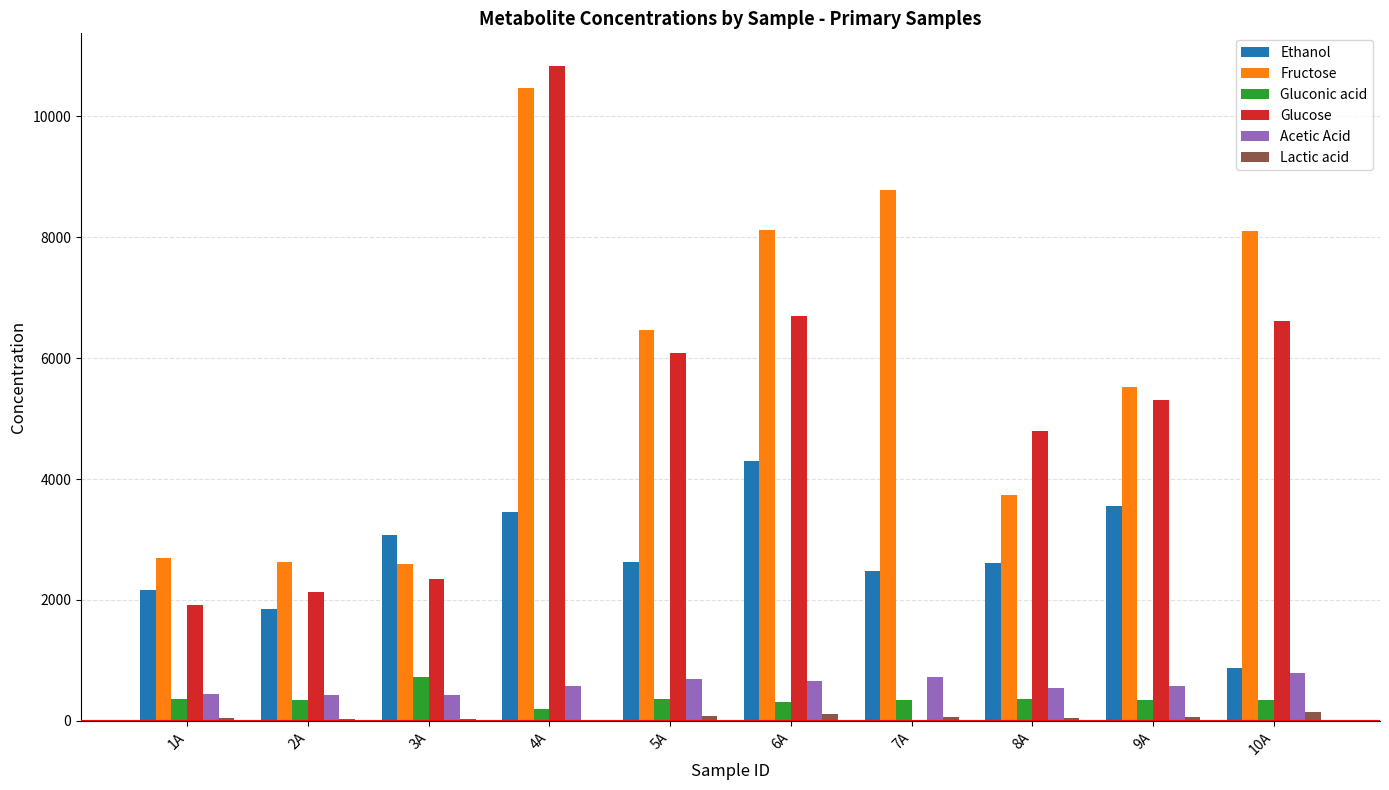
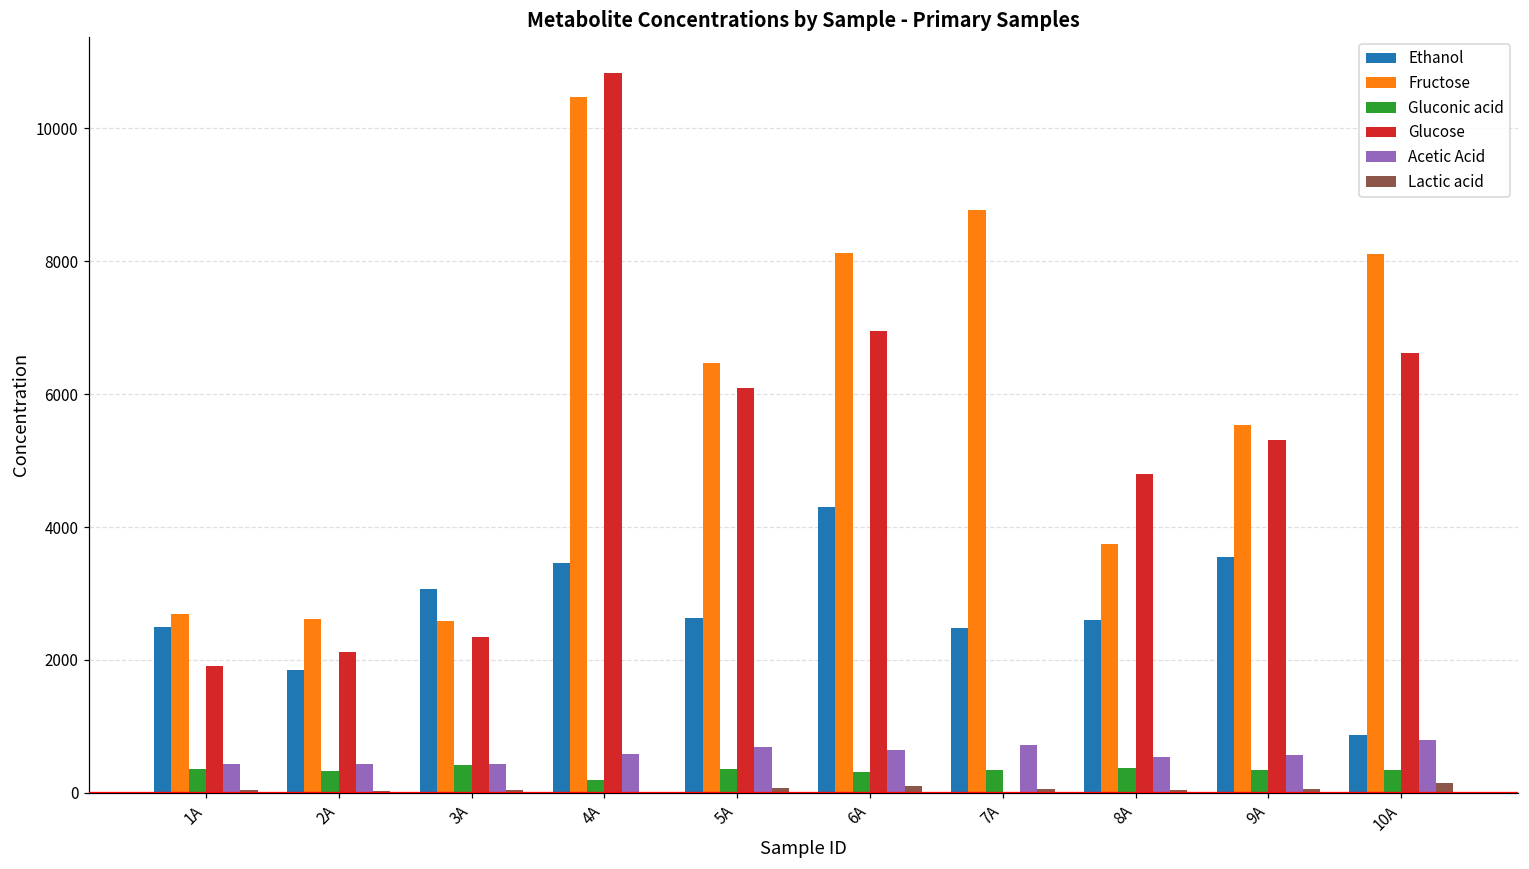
  {
    "Ethanol": {
-     "1A": 2200,
+     "1A": 2500,
      "2A": 1800,
      "3A": 3100,
      "4A": 3500,
      "5A": 2600,
      "6A": 4300,
      "7A": 2500,
      "8A": 2600,
      "9A": 3600,
      "10A": 900
    },
    "Fructose": {
      "1A": 2700,
      "2A": 2600,
      "3A": 2600,
      "4A": 10500,
      "5A": 6500,
      "6A": 8100,
      "7A": 8800,
      "8A": 3700,
      "9A": 5500,
      "10A": 8100
    },
    "Gluconic acid": {
      "1A": 400,
      "2A": 300,
-     "3A": 700,
+     "3A": 400,
      "4A": 200,
      "5A": 400,
      "6A": 300,
      "7A": 300,
      "8A": 400,
      "9A": 300,
      "10A": 300
    },
    "Glucose": {
      "1A": 1900,
      "2A": 2100,
      "3A": 2300,
      "4A": 10800,
      "5A": 6100,
-     "6A": 6700,
+     "6A": 6900,
      "7A": 0,
      "8A": 4800,
      "9A": 5300,
      "10A": 6600
    },
    "Acetic Acid": {
      "1A": 400,
      "2A": 400,
      "3A": 400,
      "4A": 600,
      "5A": 700,
      "6A": 700,
      "7A": 700,
      "8A": 500,
      "9A": 600,
      "10A": 800
    },
    "Lactic acid": {
      "1A": 0,
      "4A": 0,
      "5A": 100,
      "6A": 100,
      "7A": 100,
      "8A": 0,
      "9A": 100,
      "10A": 100
    }
  }
